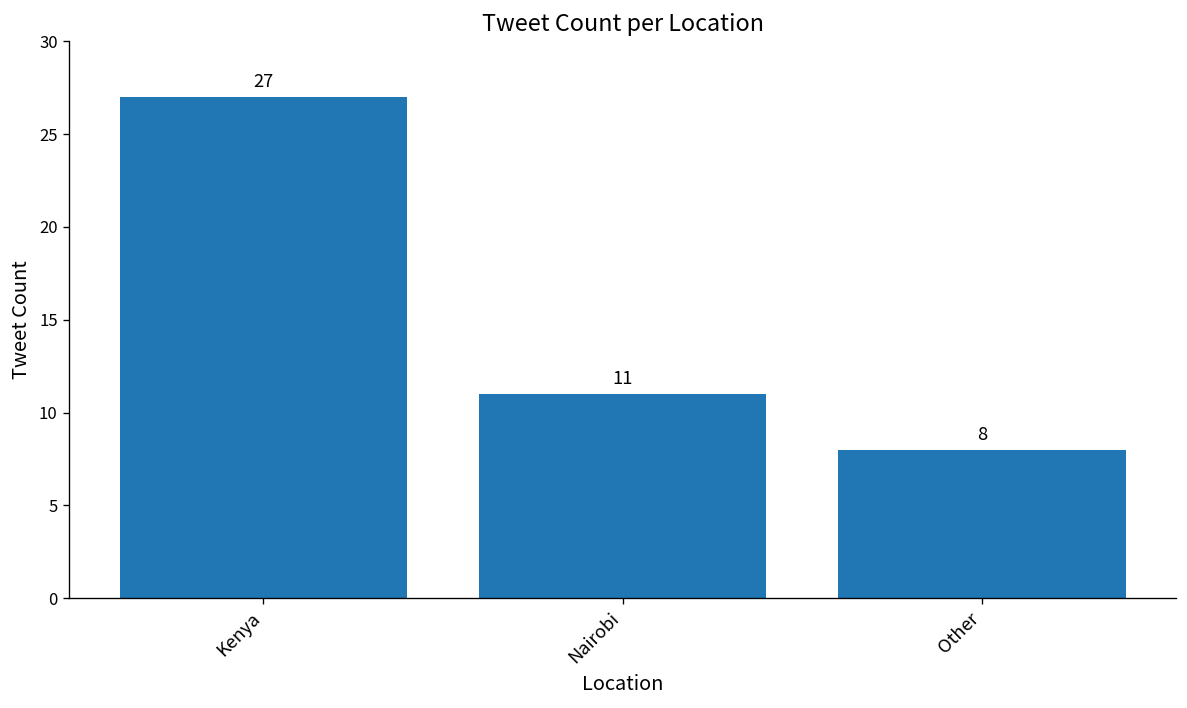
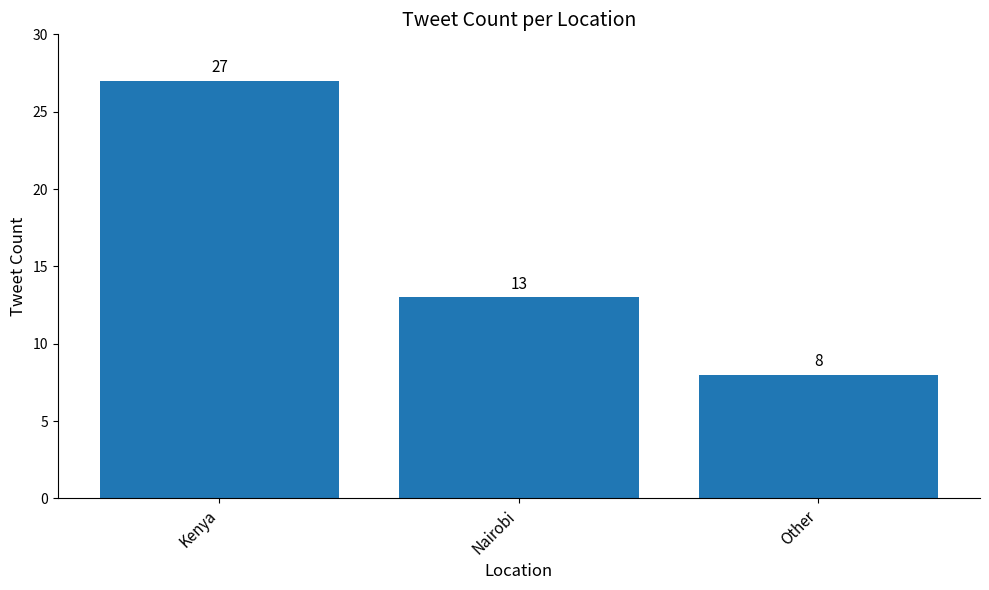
  {
    "Kenya": 27,
-   "Nairobi": 11,
+   "Nairobi": 13,
    "Other": 8
  }
